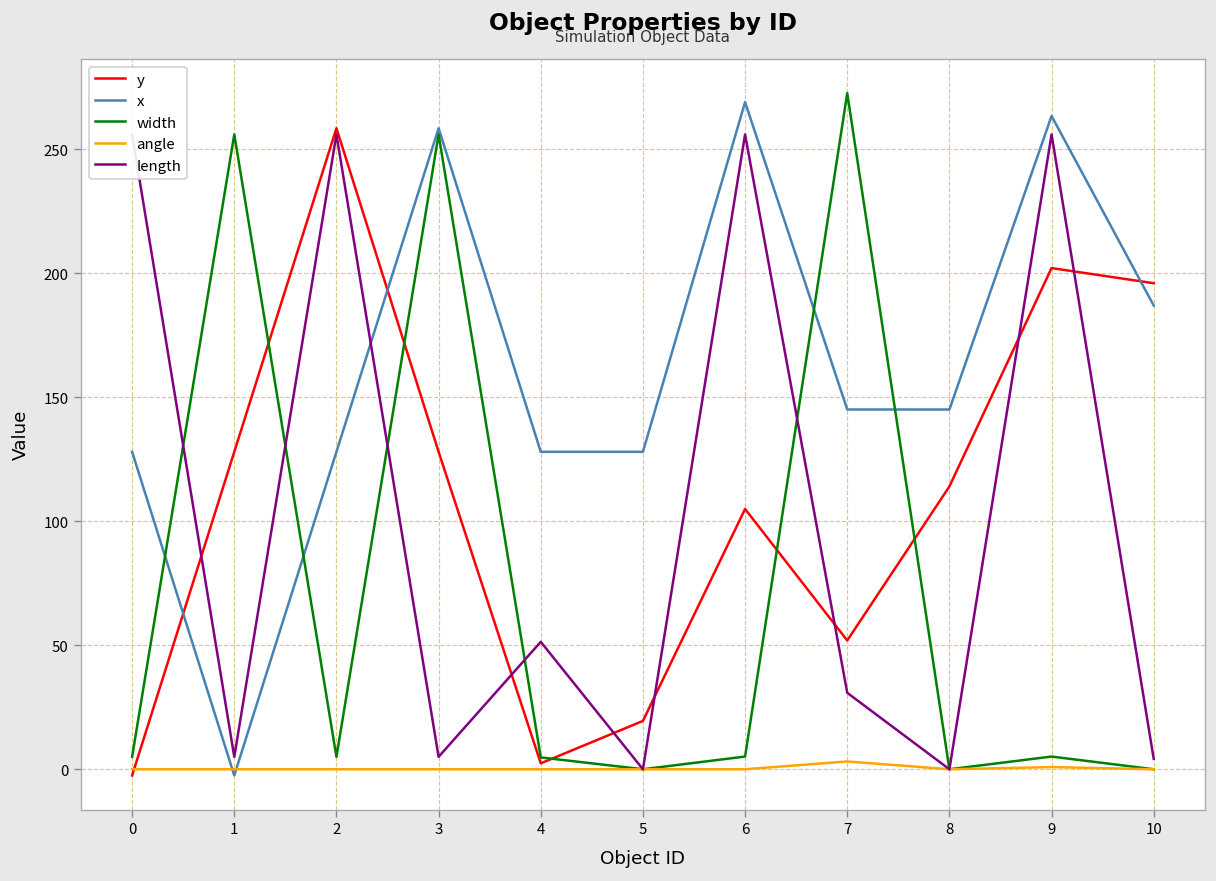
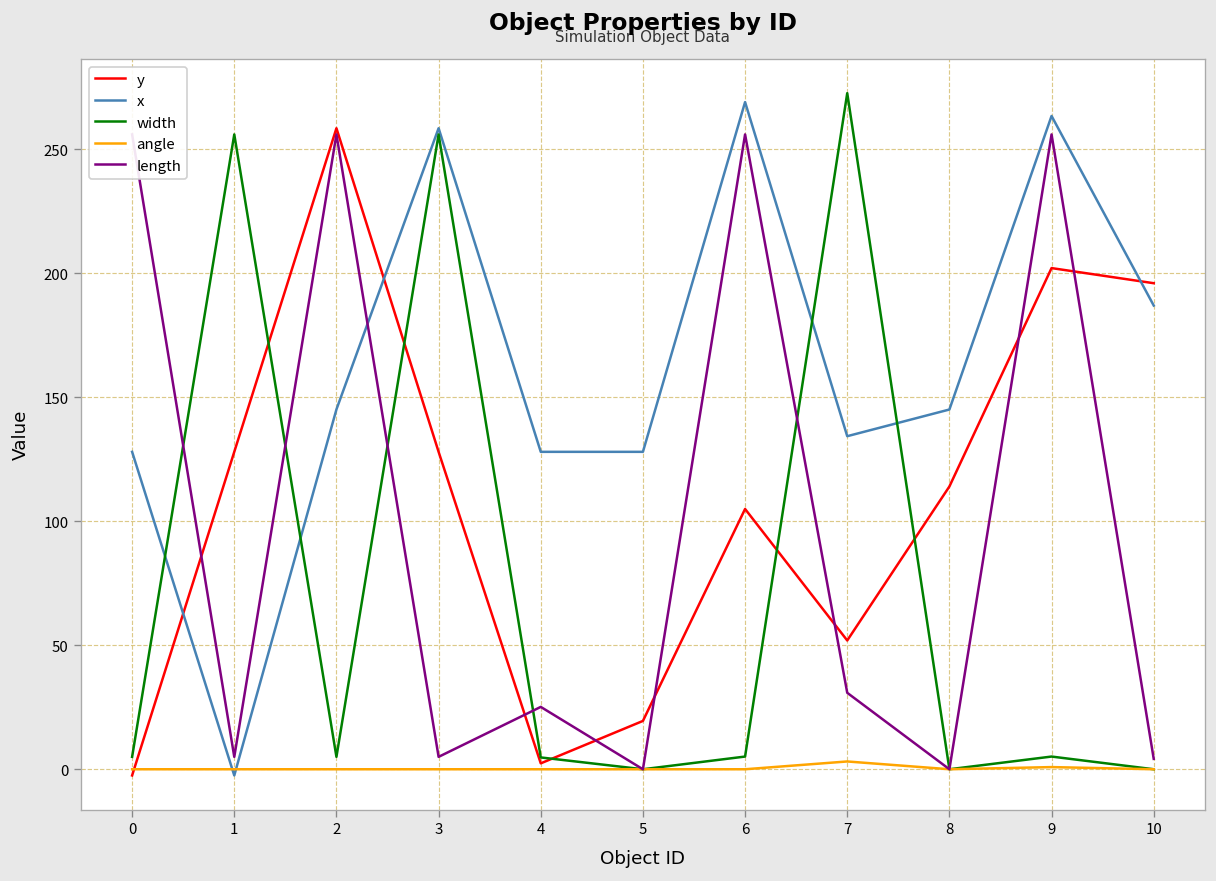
  {
    "y": {
      "0": -3,
      "1": 128,
      "2": 259,
      "3": 128,
      "4": 2,
      "5": 19,
      "6": 105,
      "7": 52,
      "8": 114,
      "9": 202,
      "10": 196
    },
    "x": {
      "0": 128,
      "1": -3,
-     "2": 128,
+     "2": 145,
      "3": 259,
      "4": 128,
      "5": 128,
      "6": 269,
-     "7": 145,
+     "7": 134,
      "8": 145,
      "9": 263,
      "10": 187
    },
    "width": {
      "0": 5,
      "1": 256,
      "2": 5,
      "3": 256,
      "4": 5,
      "6": 5,
      "7": 273,
      "9": 5
    },
    "angle": {
      "0": 0,
      "1": 0,
      "2": 0,
      "3": 0,
      "4": 0,
      "6": 0,
      "7": 3,
      "9": 1
    },
    "length": {
      "1": 5,
      "2": 256,
      "3": 5,
-     "4": 51,
+     "4": 25,
      "6": 256,
      "7": 31,
      "9": 256,
      "10": 4
    }
  }
